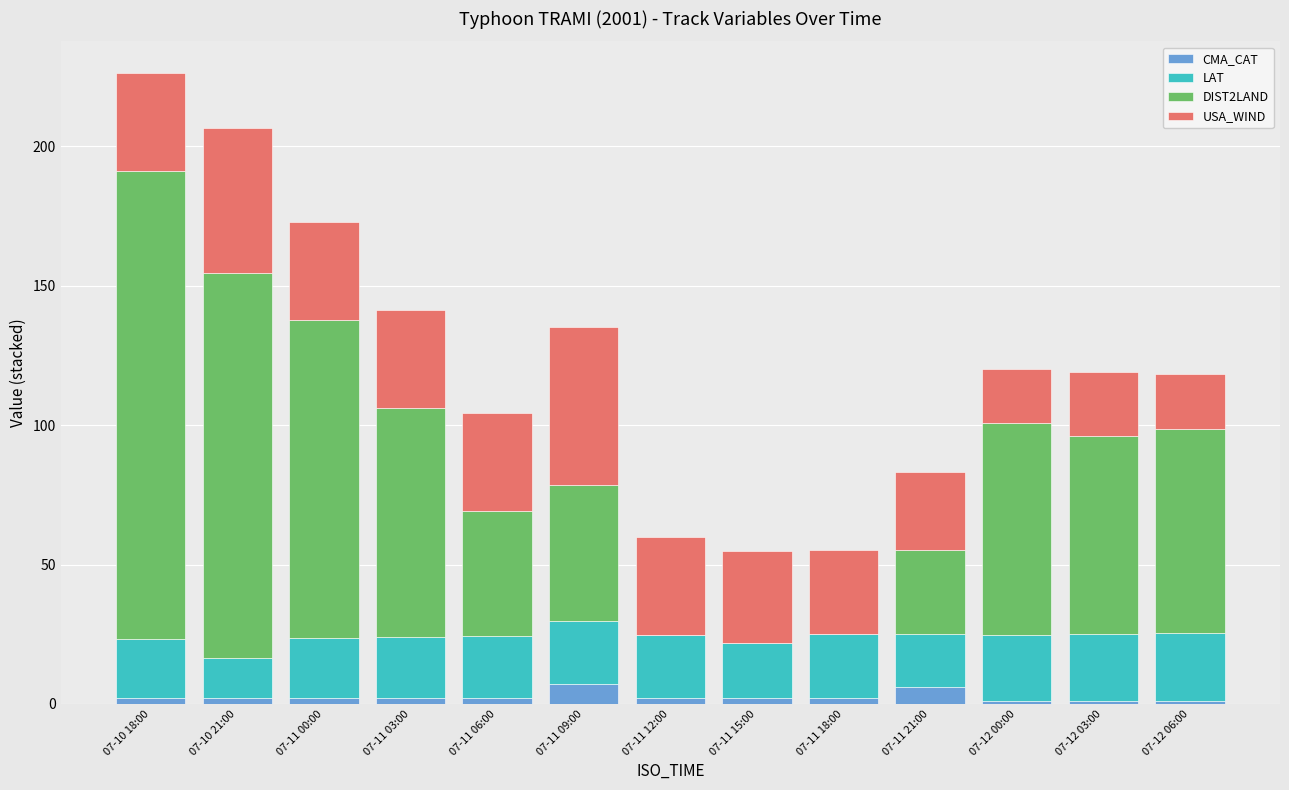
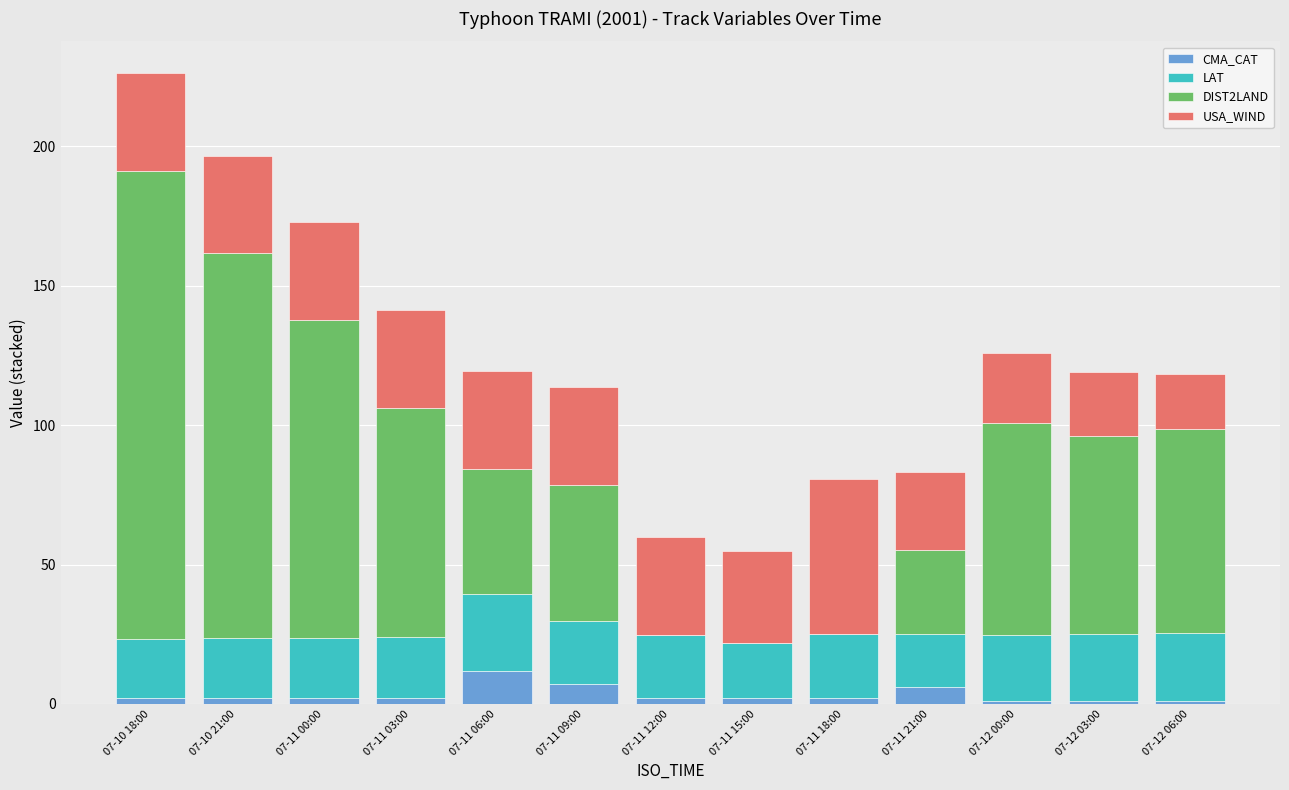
  {
    "CMA_CAT": {
      "07-10 18:00": 2,
      "07-10 21:00": 2,
      "07-11 00:00": 2,
      "07-11 03:00": 2,
-     "07-11 06:00": 2,
+     "07-11 06:00": 12,
      "07-11 09:00": 7,
      "07-11 12:00": 2,
      "07-11 15:00": 2,
      "07-11 18:00": 2,
      "07-11 21:00": 6,
      "07-12 00:00": 1,
      "07-12 03:00": 1,
      "07-12 06:00": 1
    },
    "LAT": {
      "07-10 18:00": 21,
-     "07-10 21:00": 14,
+     "07-10 21:00": 22,
      "07-11 00:00": 22,
      "07-11 03:00": 22,
-     "07-11 06:00": 22,
+     "07-11 06:00": 27,
      "07-11 09:00": 23,
      "07-11 12:00": 23,
      "07-11 15:00": 20,
      "07-11 18:00": 23,
      "07-11 21:00": 19,
      "07-12 00:00": 24,
      "07-12 03:00": 24,
      "07-12 06:00": 25
    },
    "DIST2LAND": {
      "07-10 18:00": 168,
      "07-10 21:00": 138,
      "07-11 00:00": 114,
      "07-11 03:00": 82,
      "07-11 06:00": 45,
      "07-11 09:00": 49,
      "07-11 12:00": 0,
      "07-11 15:00": 0,
      "07-11 18:00": 0,
      "07-11 21:00": 30,
      "07-12 00:00": 76,
      "07-12 03:00": 71,
      "07-12 06:00": 73
    },
    "USA_WIND": {
      "07-10 18:00": 35,
-     "07-10 21:00": 52,
+     "07-10 21:00": 35,
      "07-11 00:00": 35,
      "07-11 03:00": 35,
      "07-11 06:00": 35,
-     "07-11 09:00": 57,
+     "07-11 09:00": 35,
      "07-11 12:00": 35,
      "07-11 15:00": 33,
-     "07-11 18:00": 30,
+     "07-11 18:00": 55,
      "07-11 21:00": 28,
-     "07-12 00:00": 19,
+     "07-12 00:00": 25,
      "07-12 03:00": 23,
      "07-12 06:00": 20
    }
  }
